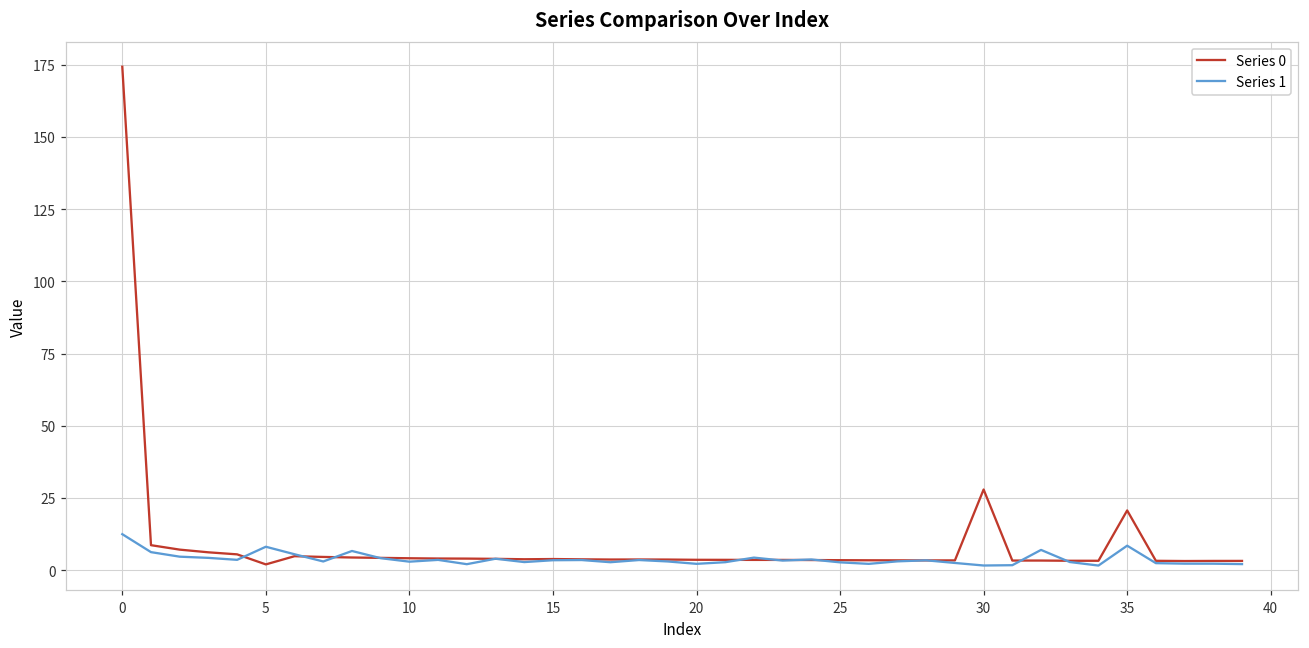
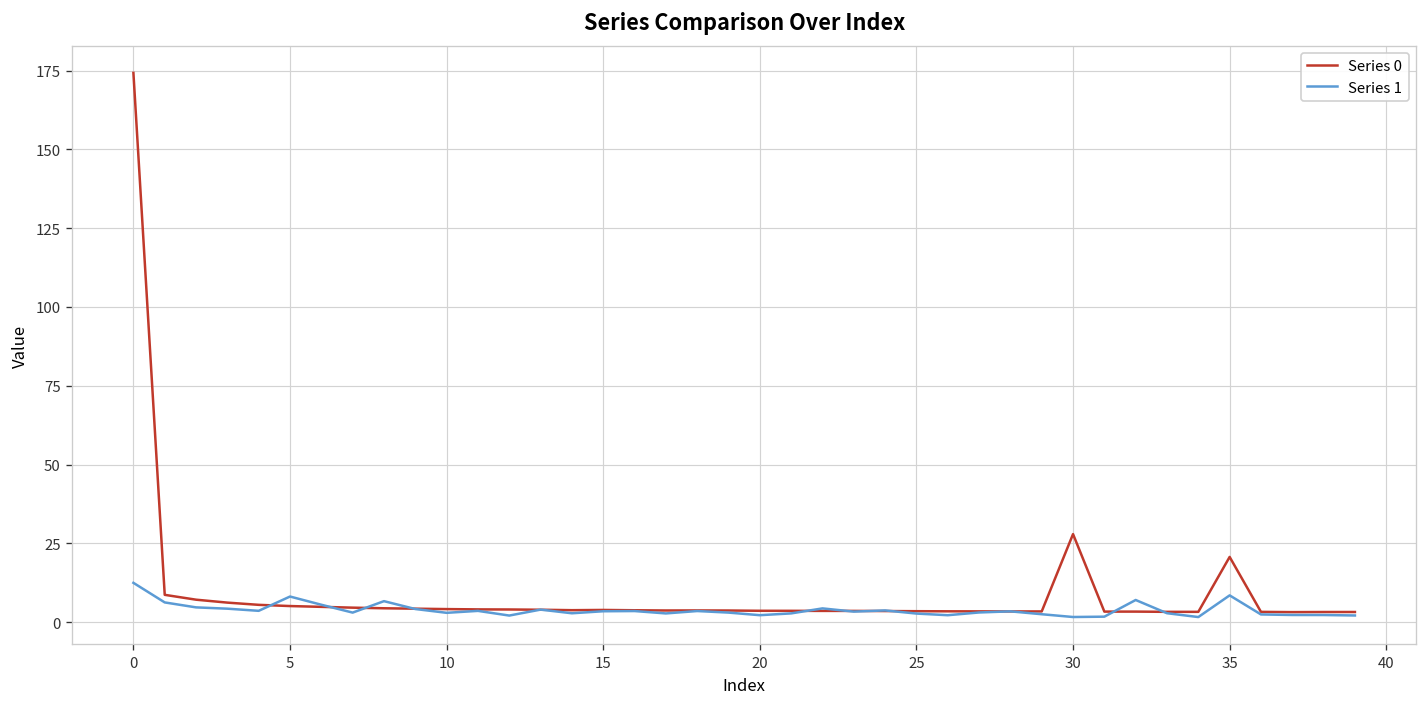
  {
    "Series 0": {
      "0": 174,
-     "5": 2,
+     "5": 5,
      "10": 4,
      "20": 4,
      "30": 28,
      "35": 21
    },
    "Series 1": {
      "0": 12,
      "5": 8,
      "10": 3,
      "20": 2,
      "30": 2,
      "35": 8
    }
  }
